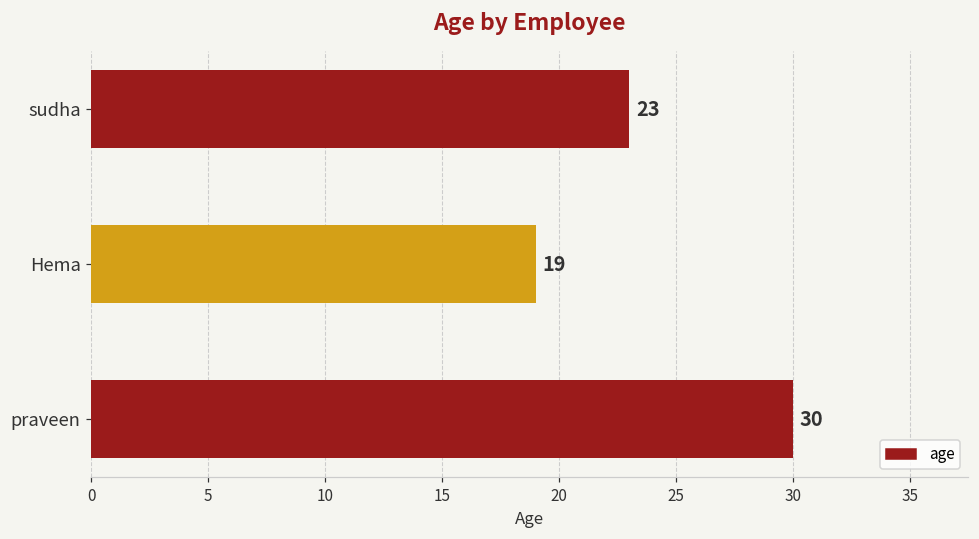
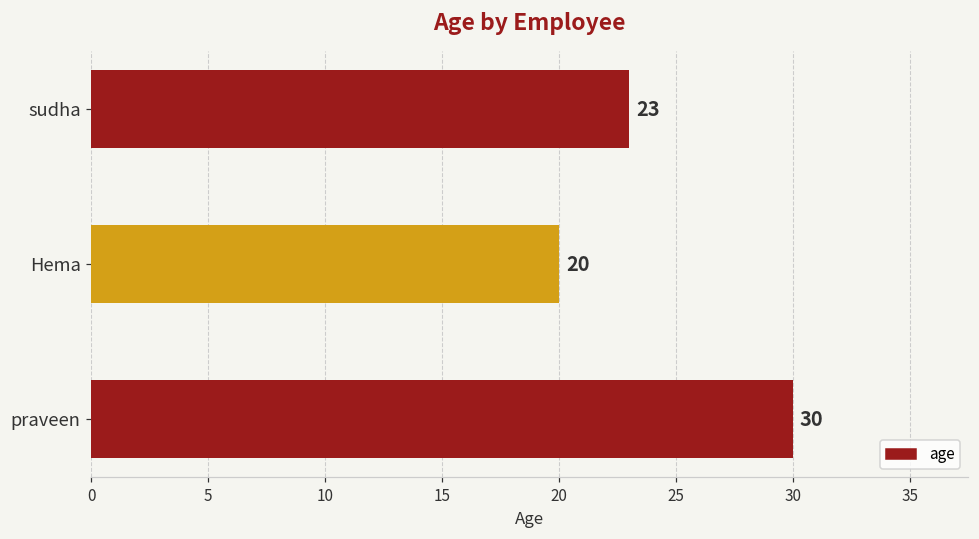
  {
    "sudha": 23,
-   "Hema": 19,
+   "Hema": 20,
    "praveen": 30
  }
